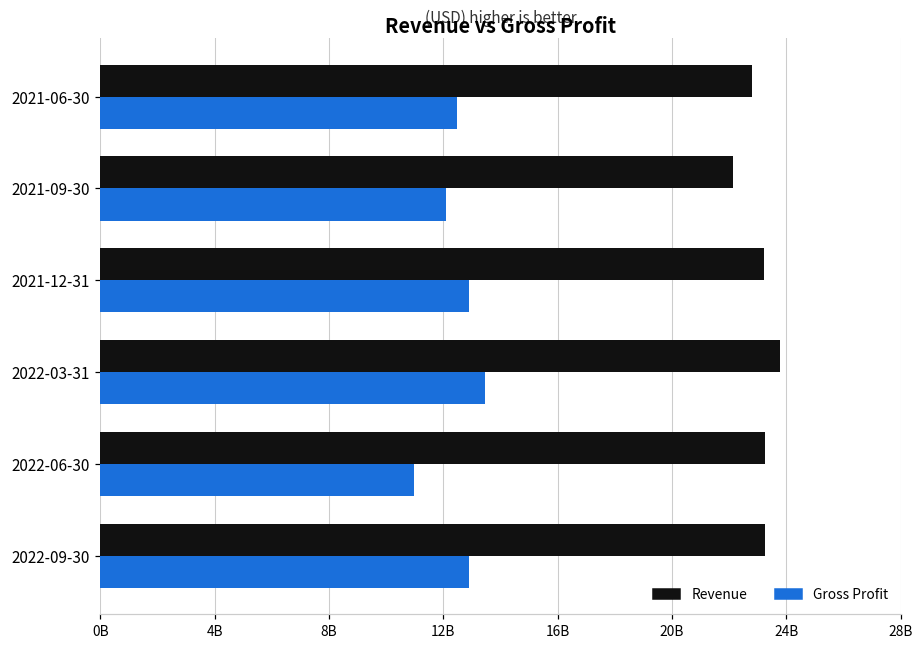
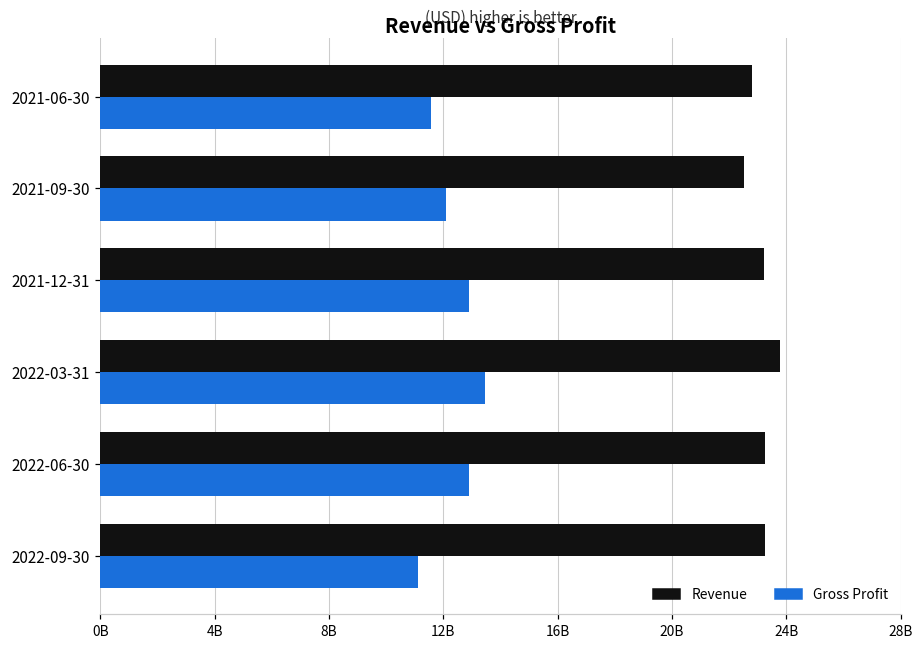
  {
    "Revenue": {
      "2021-06-30": 22800000000,
-     "2021-09-30": 22100000000,
+     "2021-09-30": 22500000000,
      "2021-12-31": 23200000000,
      "2022-03-31": 23800000000,
      "2022-06-30": 23200000000,
      "2022-09-30": 23300000000
    },
    "Gross Profit": {
-     "2021-06-30": 12500000000,
+     "2021-06-30": 11600000000,
      "2021-09-30": 12100000000,
      "2021-12-31": 12900000000,
      "2022-03-31": 13500000000,
-     "2022-06-30": 11000000000,
-     "2022-09-30": 12900000000
+     "2022-06-30": 12900000000,
+     "2022-09-30": 11100000000
    }
  }
